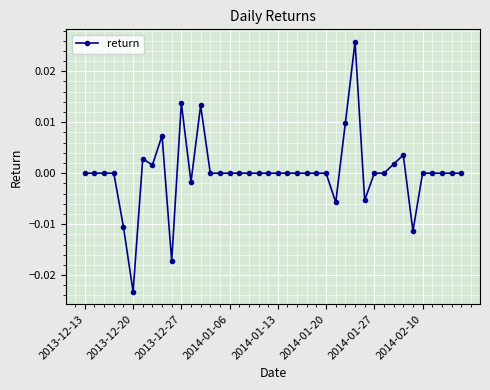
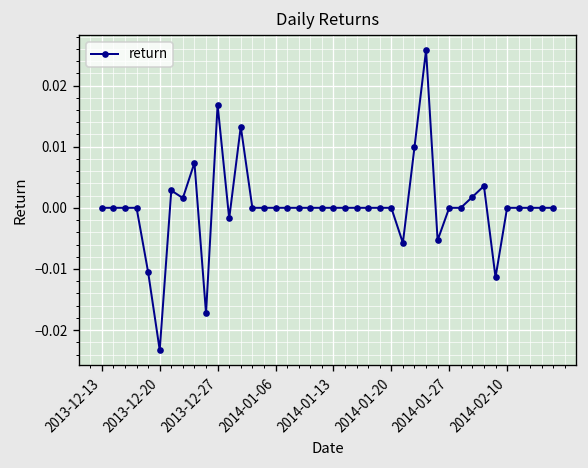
  {
    "2013-12-13": 0.000,
    "2013-12-20": -0.023,
-   "2013-12-27": 0.014,
+   "2013-12-27": 0.017,
    "2014-01-06": 0.000,
    "2014-01-13": 0.000,
    "2014-01-20": 0.000,
    "2014-01-27": 0.000,
    "2014-02-10": 0.000
  }
